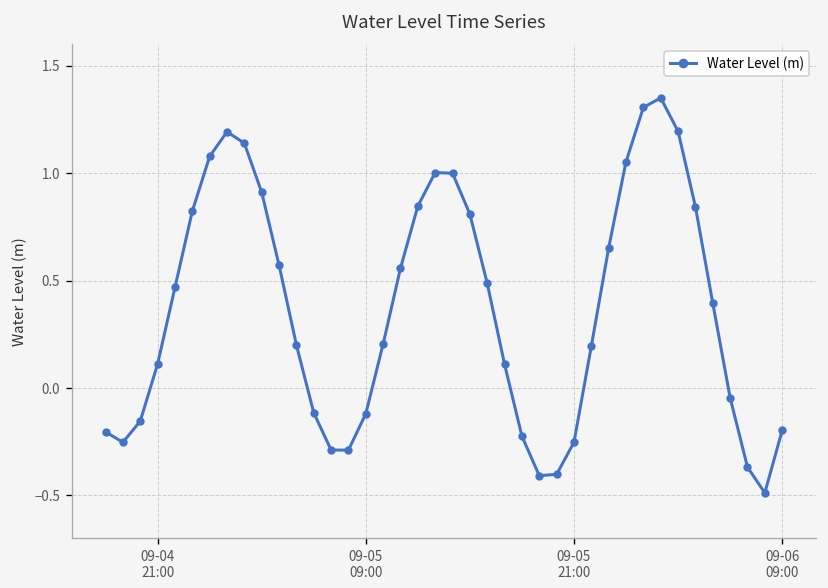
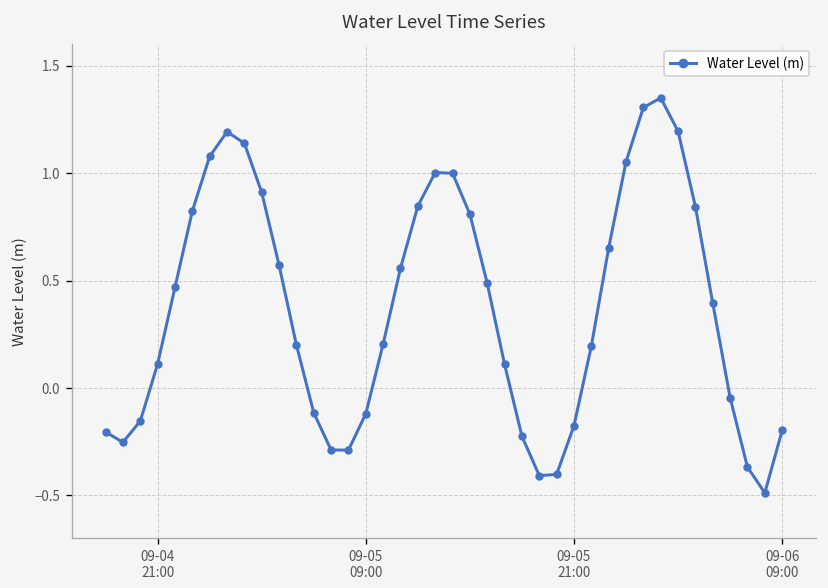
  {
    "09-04 21:00": 0.11,
    "09-05 09:00": -0.12,
-   "09-05 21:00": -0.25,
+   "09-05 21:00": -0.18,
    "09-06 09:00": -0.20
  }
